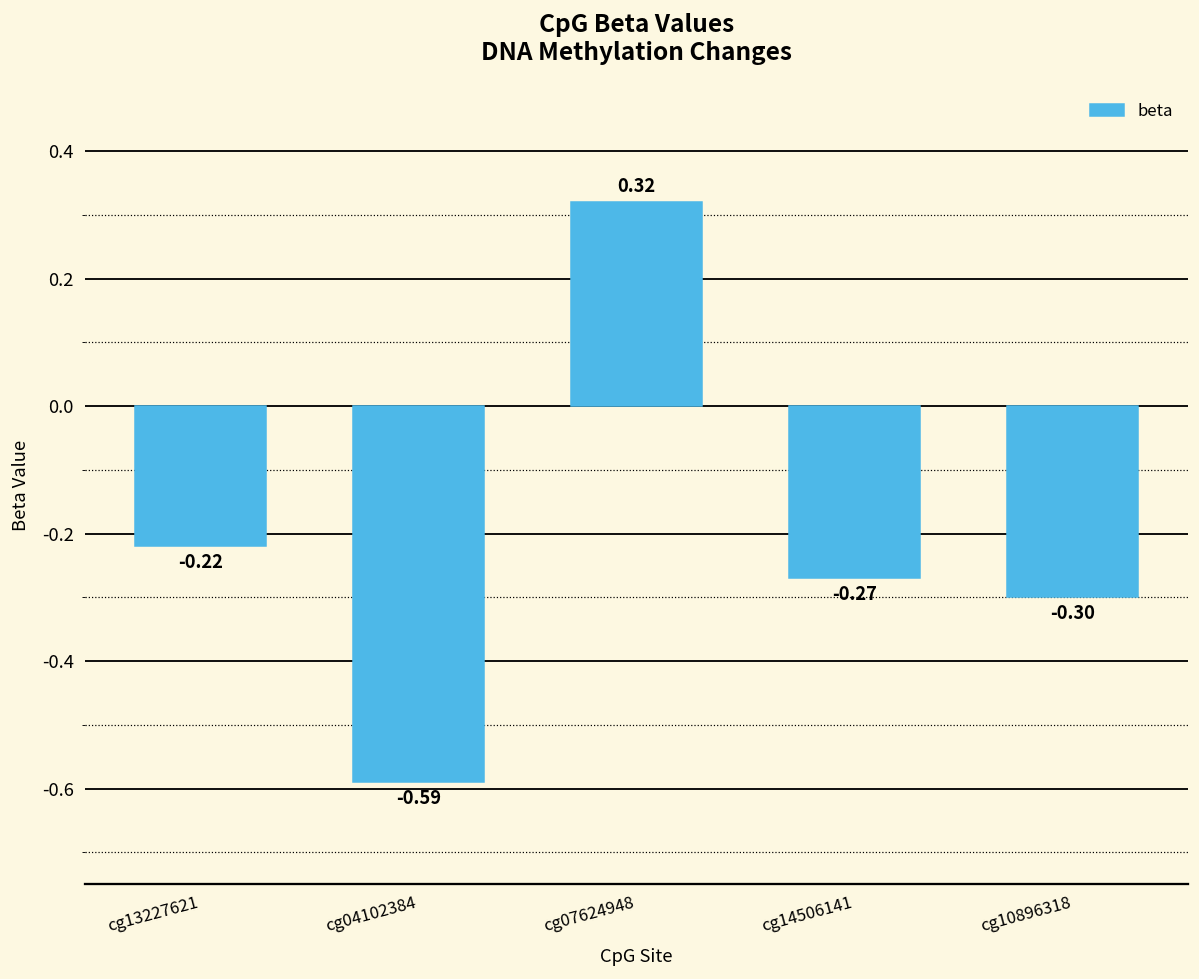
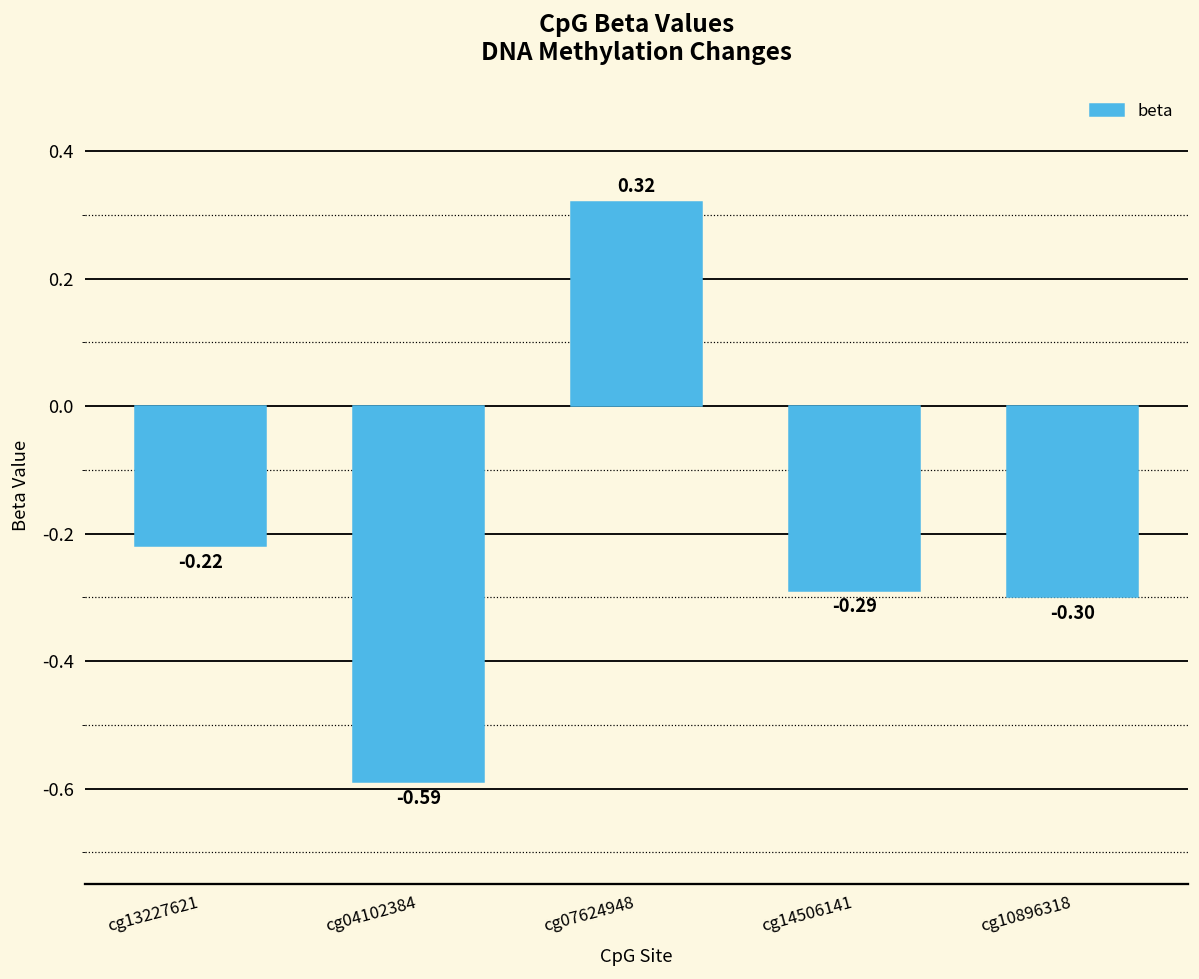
  {
    "cg13227621": -0.22,
    "cg04102384": -0.59,
    "cg07624948": 0.32,
-   "cg14506141": -0.27,
+   "cg14506141": -0.29,
    "cg10896318": -0.30
  }
